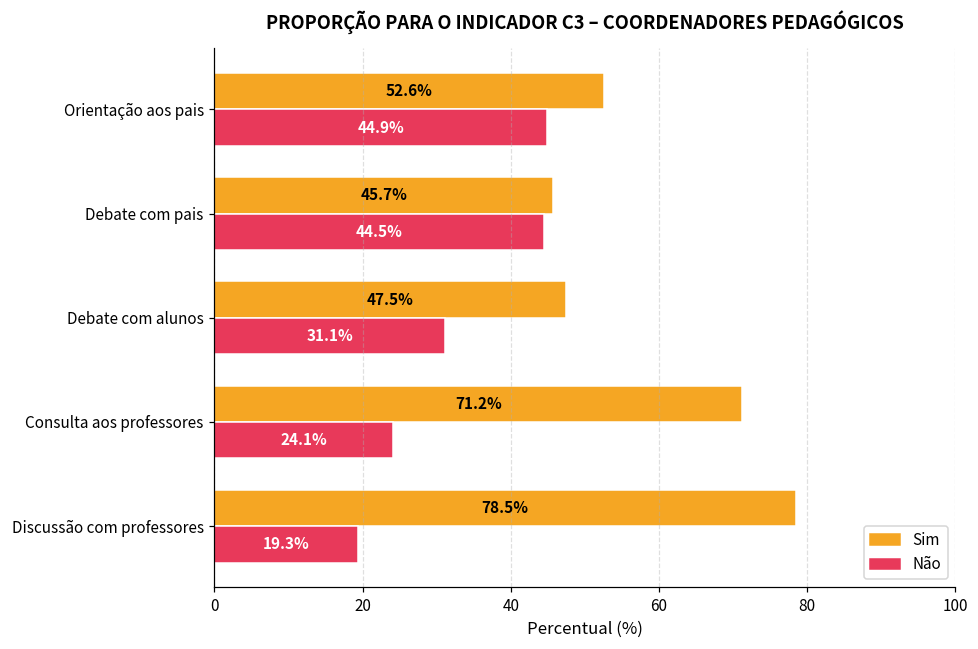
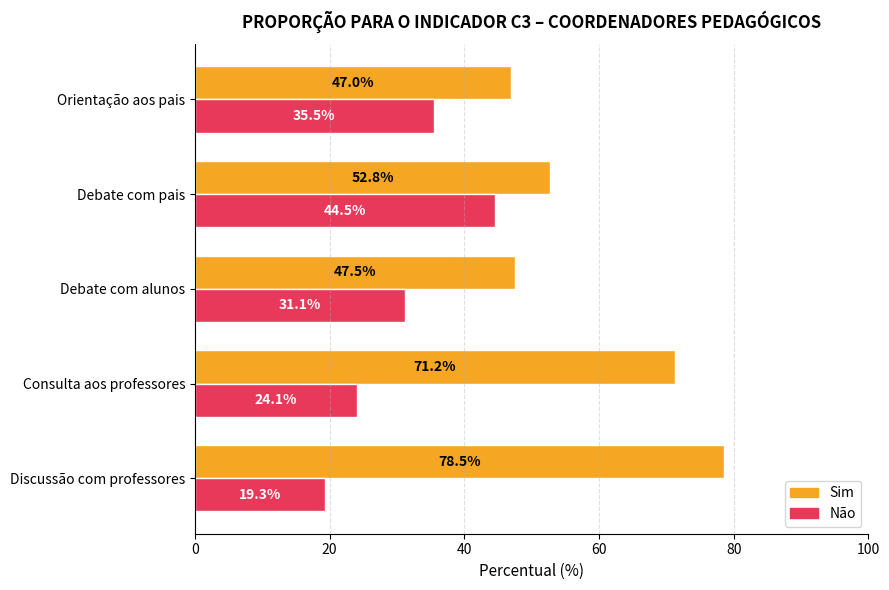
  {
    "Sim": {
-     "Orientação aos pais": "52.6%",
-     "Debate com pais": "45.7%",
+     "Orientação aos pais": "47.0%",
+     "Debate com pais": "52.8%",
      "Debate com alunos": "47.5%",
      "Consulta aos professores": "71.2%",
      "Discussão com professores": "78.5%"
    },
    "Não": {
-     "Orientação aos pais": "44.9%",
+     "Orientação aos pais": "35.5%",
      "Debate com pais": "44.5%",
      "Debate com alunos": "31.1%",
      "Consulta aos professores": "24.1%",
      "Discussão com professores": "19.3%"
    }
  }
